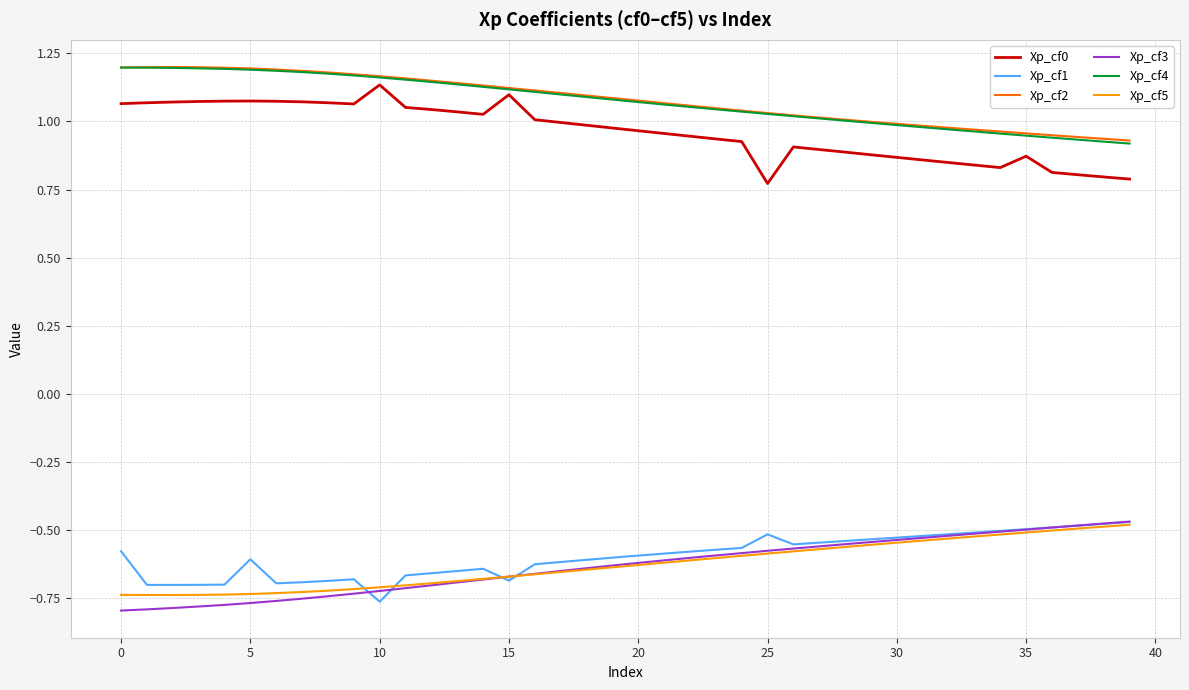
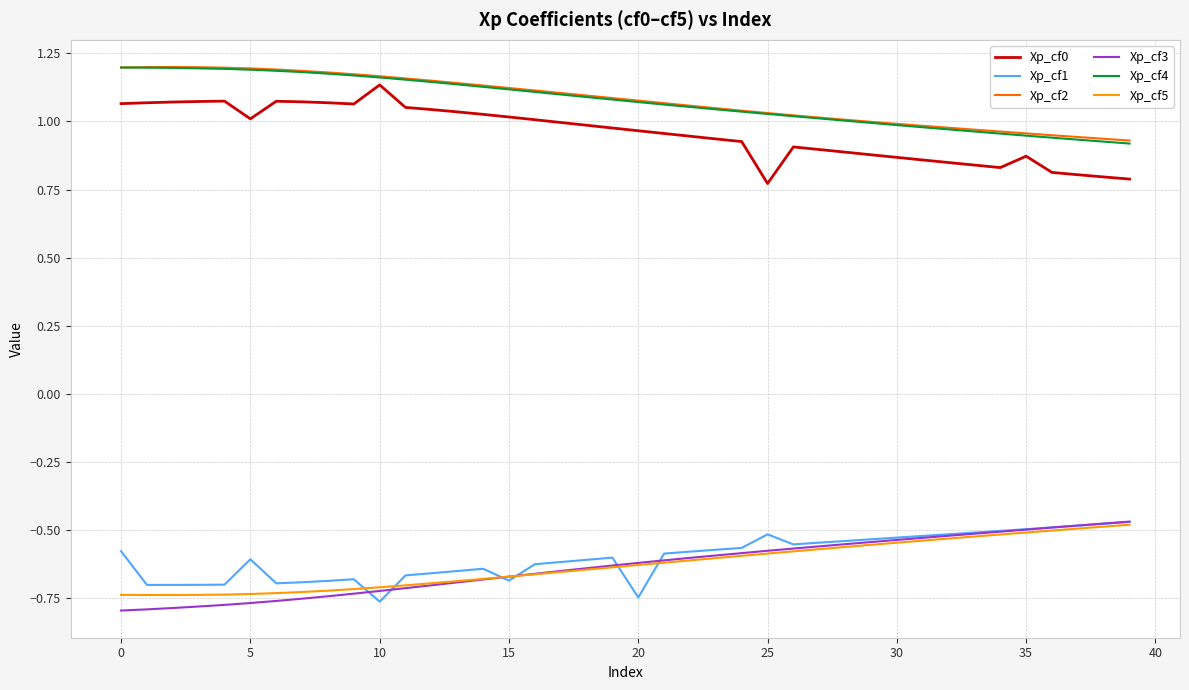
  {
    "Xp_cf0": {
      "0": 1.07,
-     "5": 1.07,
+     "5": 1.01,
      "10": 1.13,
-     "15": 1.10,
+     "15": 1.02,
      "20": 0.97,
      "25": 0.77,
      "30": 0.87,
      "35": 0.87
    },
    "Xp_cf1": {
      "0": -0.58,
      "5": -0.61,
      "10": -0.76,
      "15": -0.69,
-     "20": -0.59,
+     "20": -0.75,
      "25": -0.52
    },
    "Xp_cf3": {
      "0": -0.79,
      "5": -0.77,
      "10": -0.72,
      "25": -0.58
    }
  }
